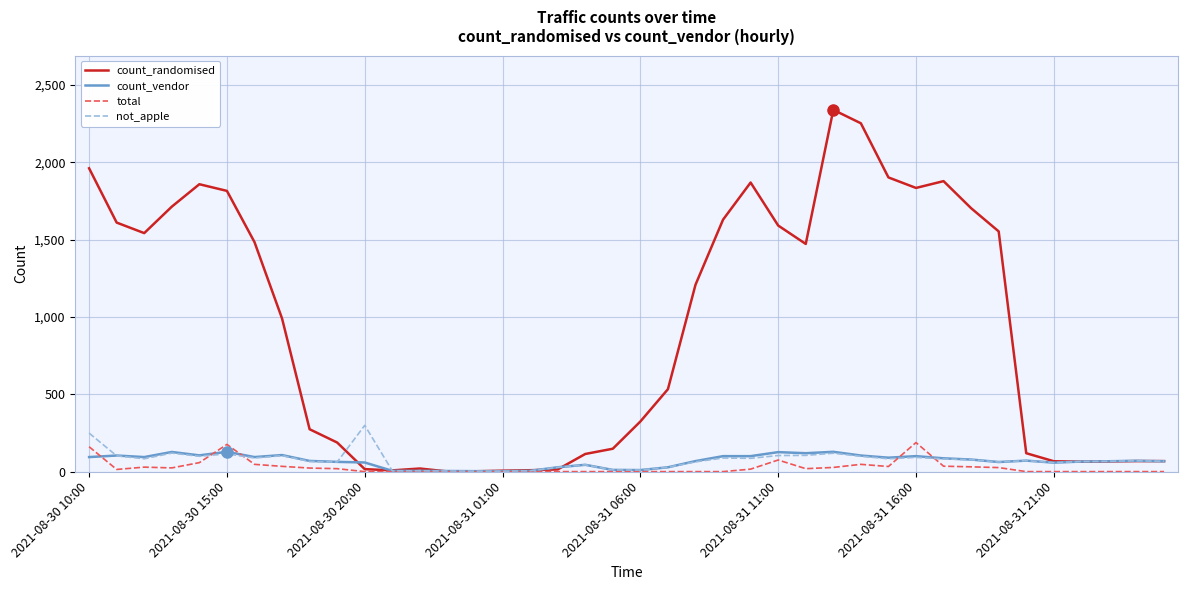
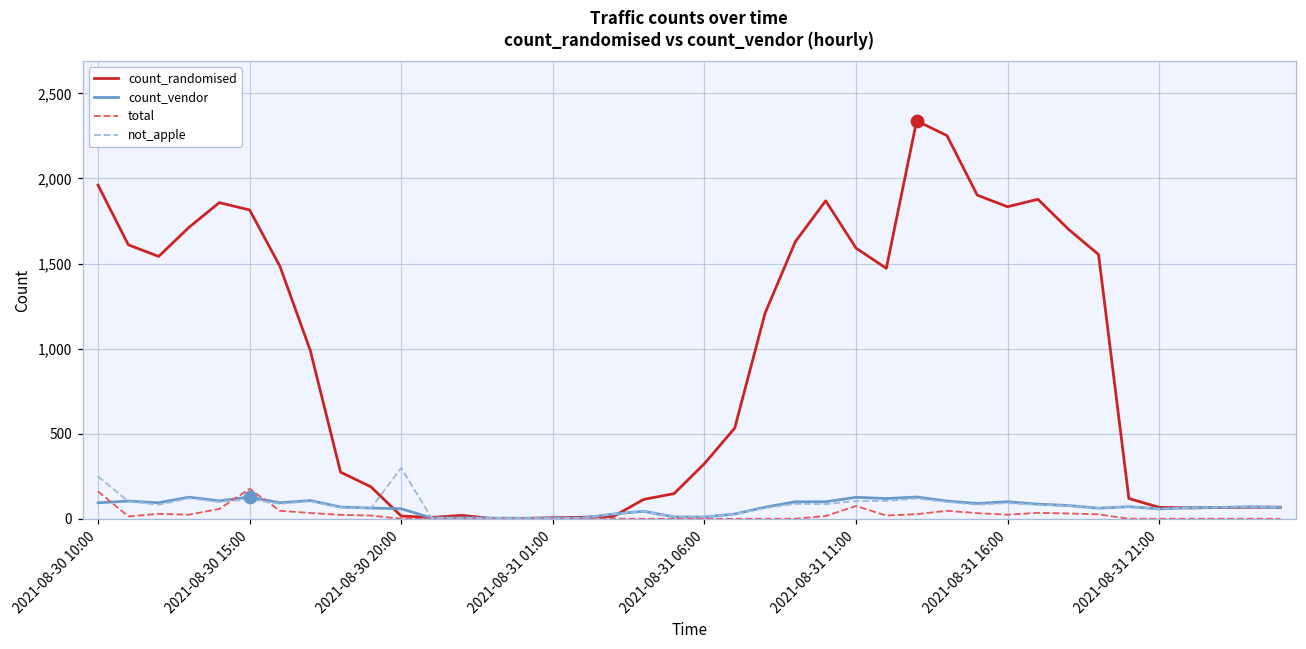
  {
    "total": {
      "2021-08-30 10:00": 160,
      "2021-08-30 15:00": 180,
      "2021-08-31 11:00": 80,
-     "2021-08-31 16:00": 190,
+     "2021-08-31 16:00": 20,
      "2021-08-31 21:00": 0
    },
    "not_apple": {
      "2021-08-30 10:00": 250,
      "2021-08-30 20:00": 300,
      "2021-08-31 11:00": 100
    }
  }
